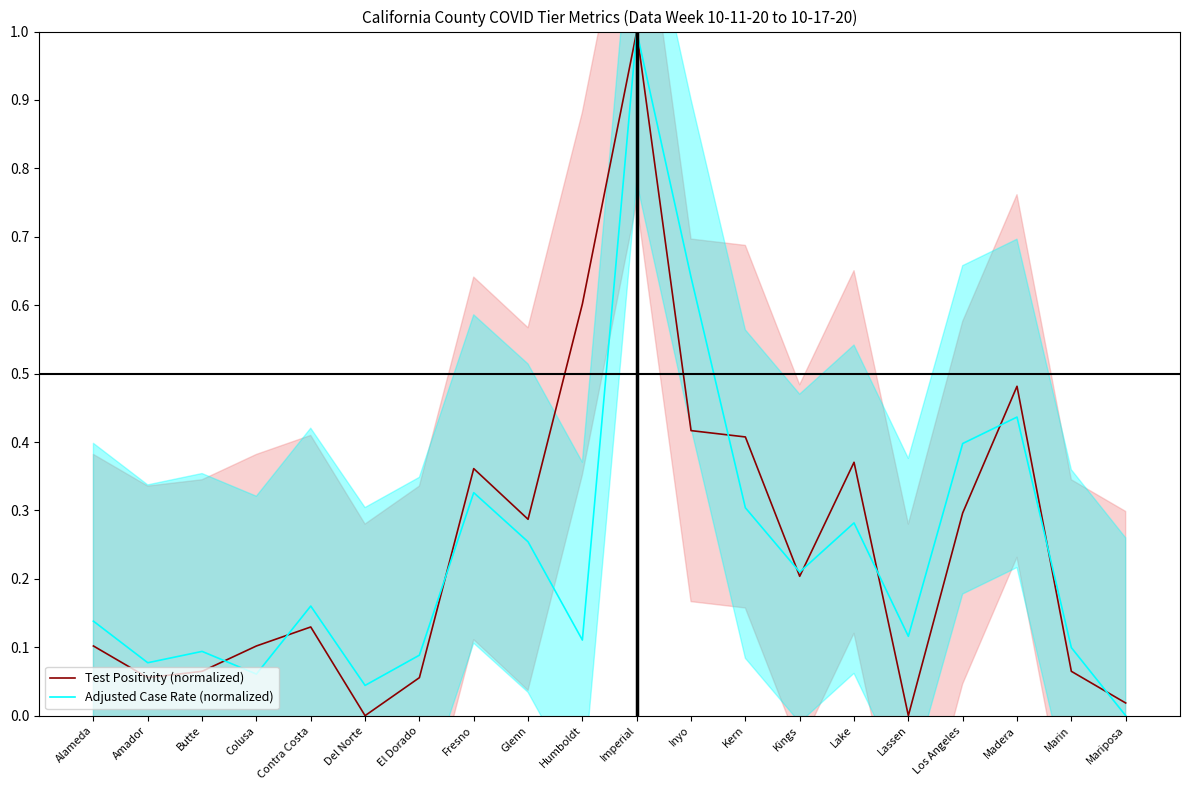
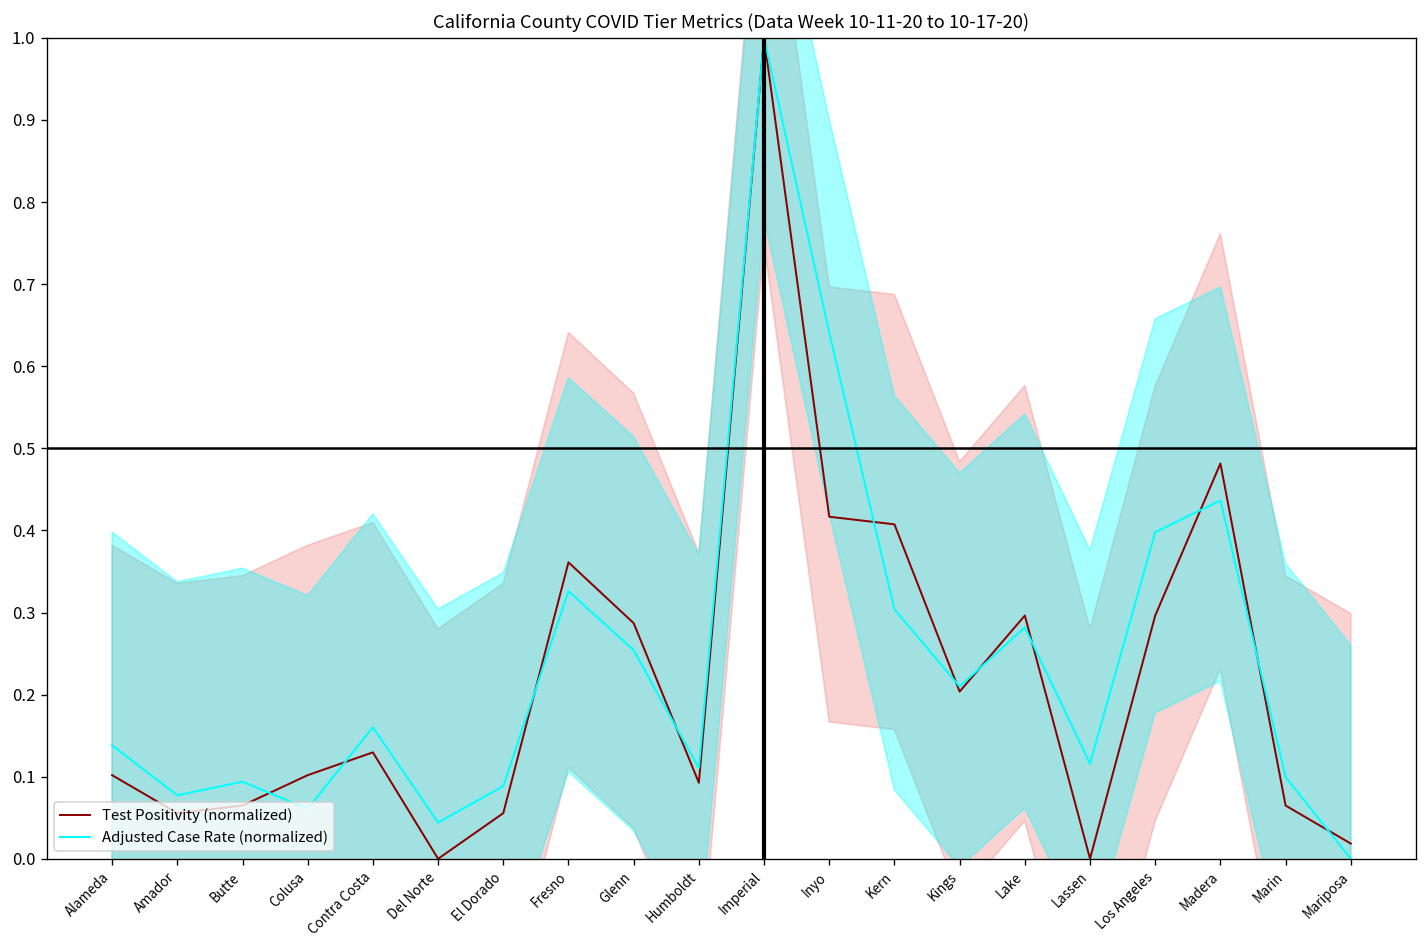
  {
    "Test Positivity (normalized)": {
      "Alameda": 0.10,
      "Colusa": 0.10,
      "Contra Costa": 0.13,
      "Del Norte": 0.00,
      "El Dorado": 0.06,
      "Fresno": 0.36,
      "Glenn": 0.29,
-     "Humboldt": 0.60,
+     "Humboldt": 0.09,
      "Inyo": 0.42,
      "Kern": 0.41,
      "Kings": 0.20,
-     "Lake": 0.37,
+     "Lake": 0.30,
      "Lassen": 0.00,
      "Los Angeles": 0.30,
      "Madera": 0.48,
      "Marin": 0.06,
      "Mariposa": 0.02
    }
  }
